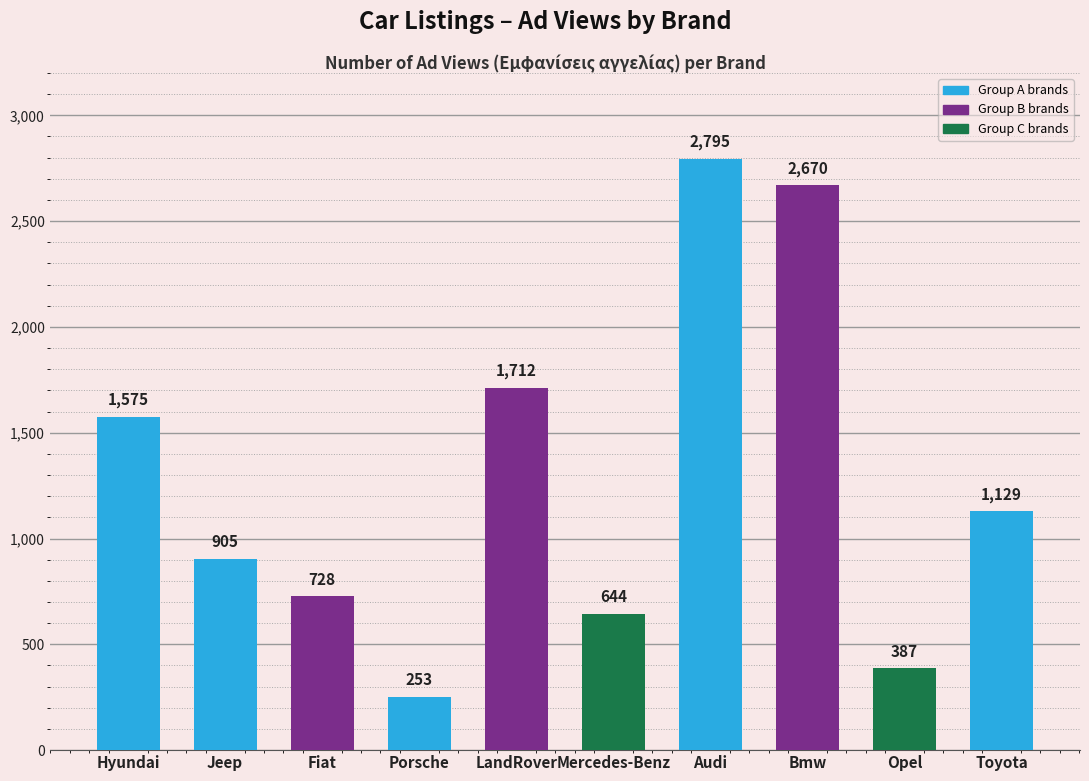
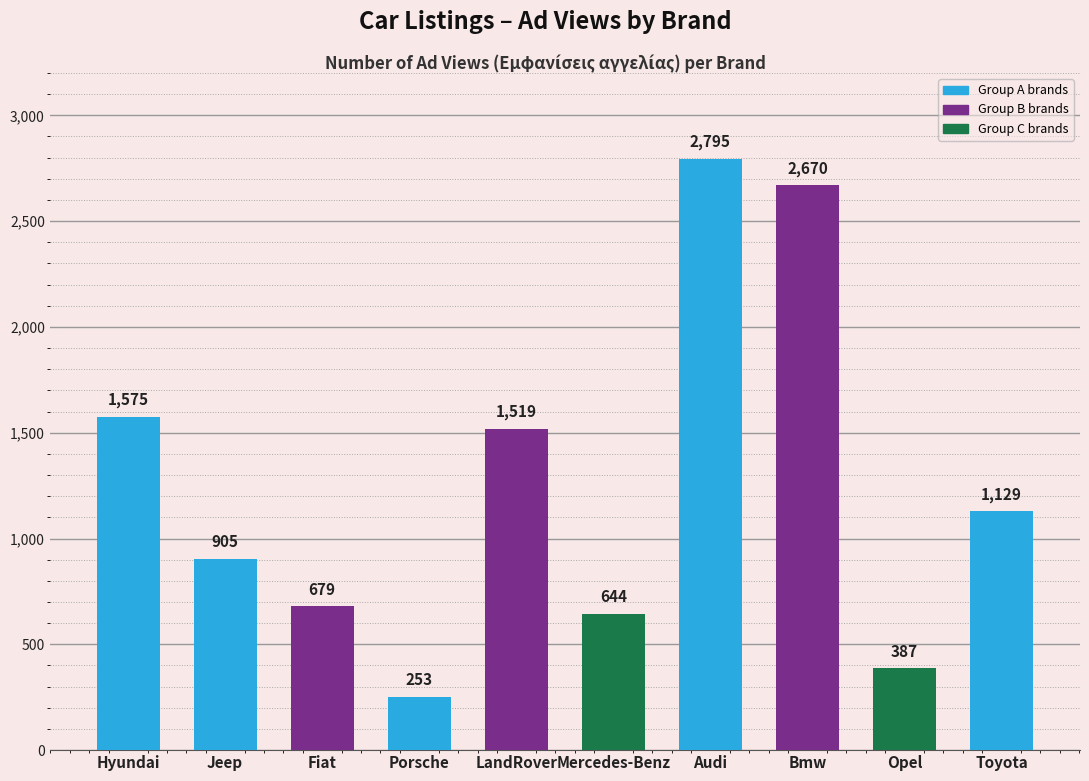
  {
    "Hyundai": "1,575",
    "Jeep": "905",
-   "Fiat": "728",
+   "Fiat": "679",
    "Porsche": "253",
-   "LandRover": "1,712",
+   "LandRover": "1,519",
    "Mercedes-Benz": "644",
    "Audi": "2,795",
    "Bmw": "2,670",
    "Opel": "387",
    "Toyota": "1,129"
  }
